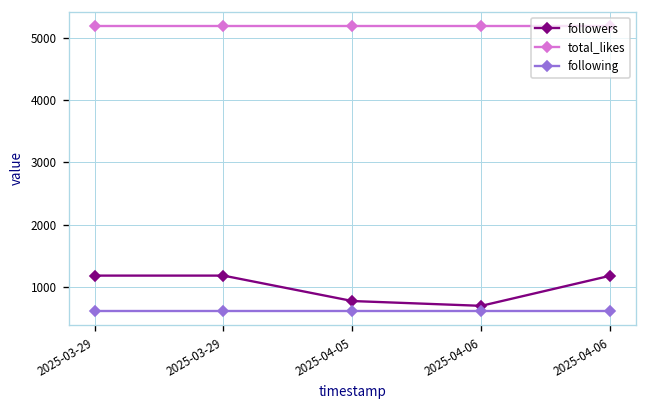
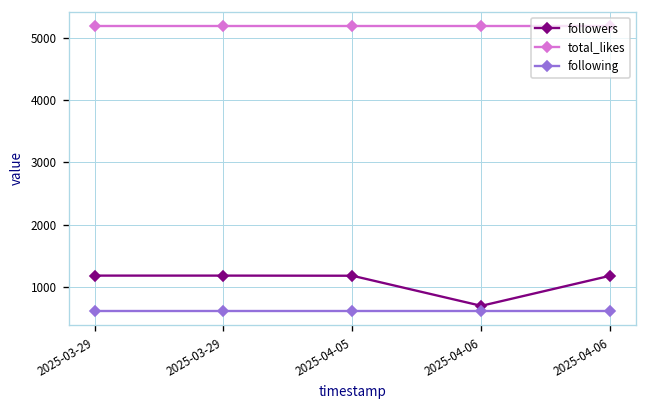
  {
    "followers": {
-     "2025-04-05": 800
+     "2025-04-05": 1200
    },
    "total_likes": {
      "2025-04-05": 5200
    },
    "following": {
      "2025-04-05": 600
    }
  }
